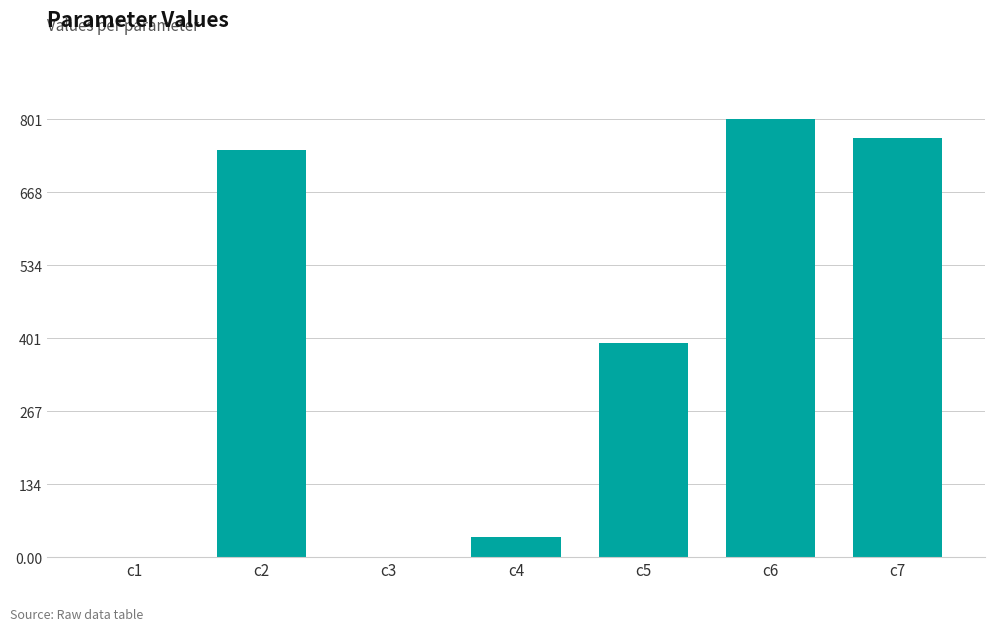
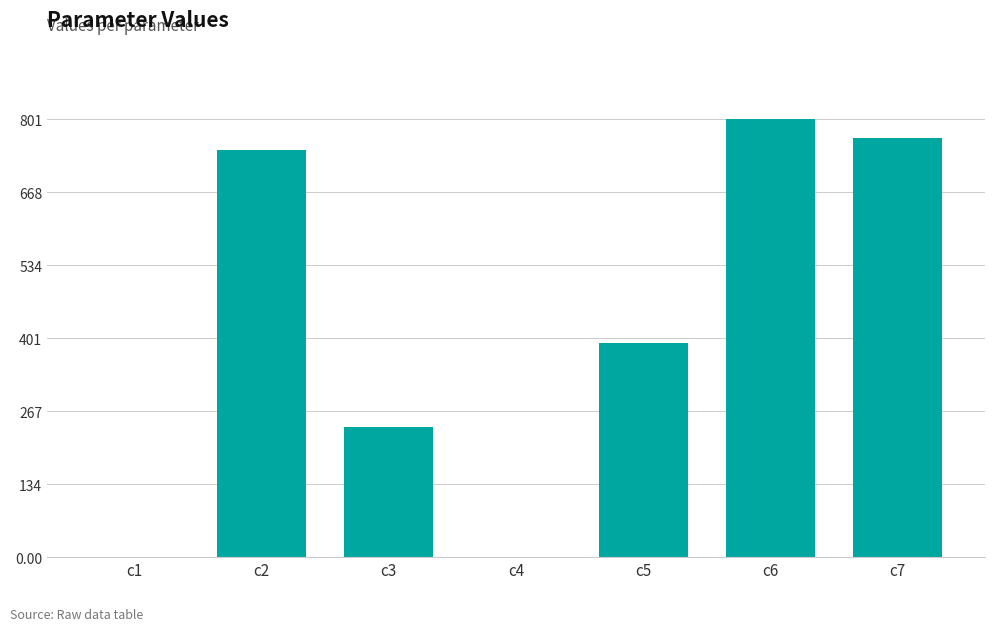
  {
    "c2": 750,
-   "c3": 0,
-   "c4": 40,
+   "c3": 240,
+   "c4": 0,
    "c5": 390,
    "c6": 800,
    "c7": 770
  }
